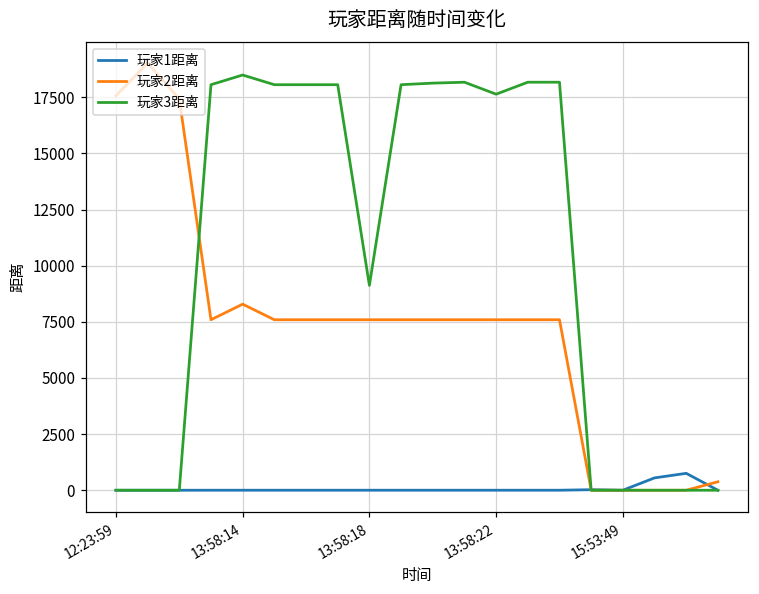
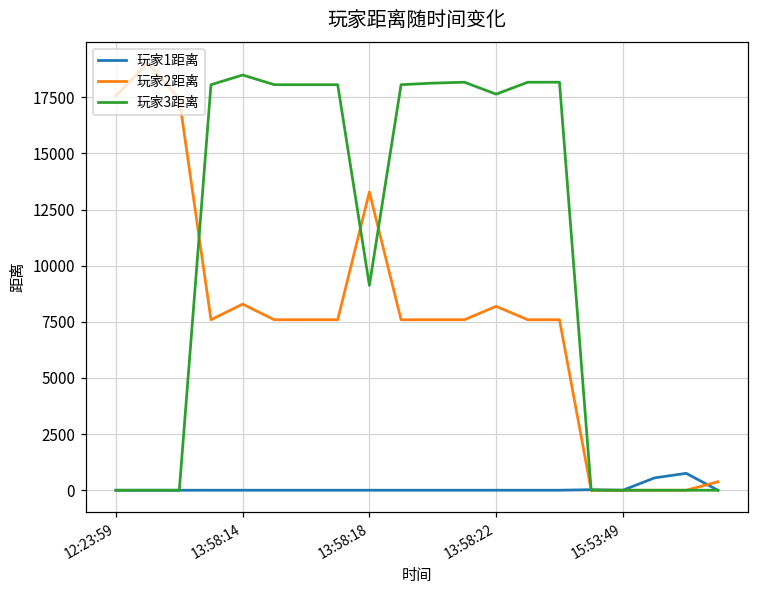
  {
    "玩家1距离": {
      "13:58:14": 0,
      "13:58:18": 0,
      "13:58:22": 0
    },
    "玩家2距离": {
      "13:58:14": 8300,
-     "13:58:18": 7600,
-     "13:58:22": 7600
+     "13:58:18": 13300,
+     "13:58:22": 8200
    },
    "玩家3距离": {
      "13:58:14": 18500,
      "13:58:18": 9100,
      "13:58:22": 17600
    }
  }
